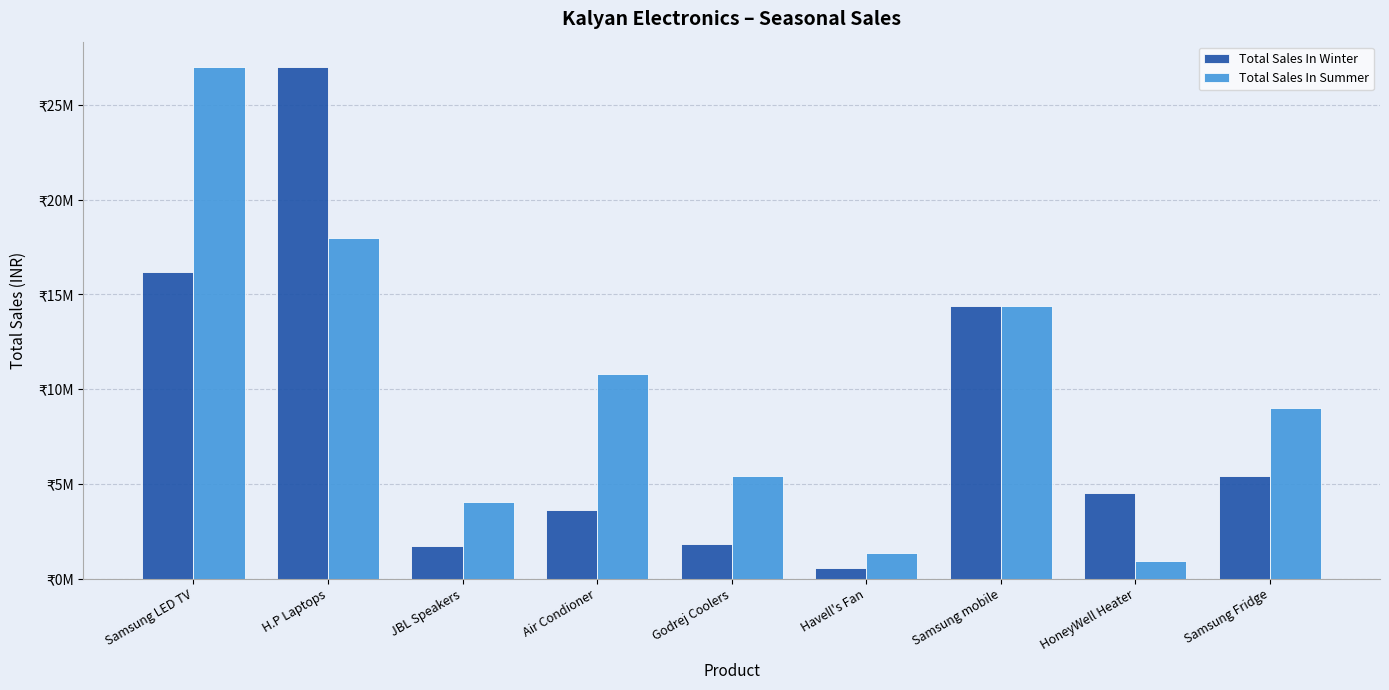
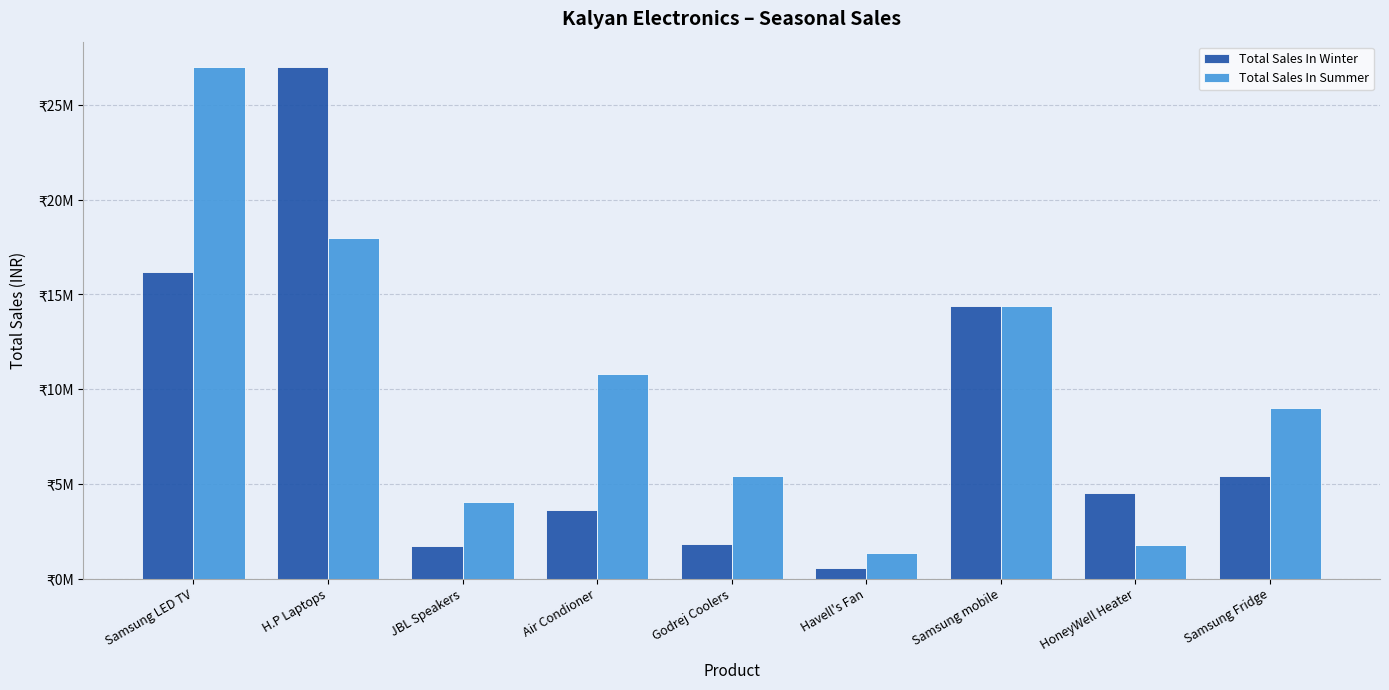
  {
    "Total Sales In Winter": {
      "Samsung LED TV": "₹16200000",
      "H.P Laptops": "₹27000000",
      "JBL Speakers": "₹1700000",
      "Air Condioner": "₹3600000",
      "Godrej Coolers": "₹1800000",
      "Havell's Fan": "₹500000",
      "Samsung mobile": "₹14400000",
      "HoneyWell Heater": "₹4500000",
      "Samsung Fridge": "₹5400000"
    },
    "Total Sales In Summer": {
      "Samsung LED TV": "₹27000000",
      "H.P Laptops": "₹18000000",
      "JBL Speakers": "₹4000000",
      "Air Condioner": "₹10800000",
      "Godrej Coolers": "₹5400000",
      "Havell's Fan": "₹1400000",
      "Samsung mobile": "₹14400000",
-     "HoneyWell Heater": "₹900000",
+     "HoneyWell Heater": "₹1800000",
      "Samsung Fridge": "₹9000000"
    }
  }
